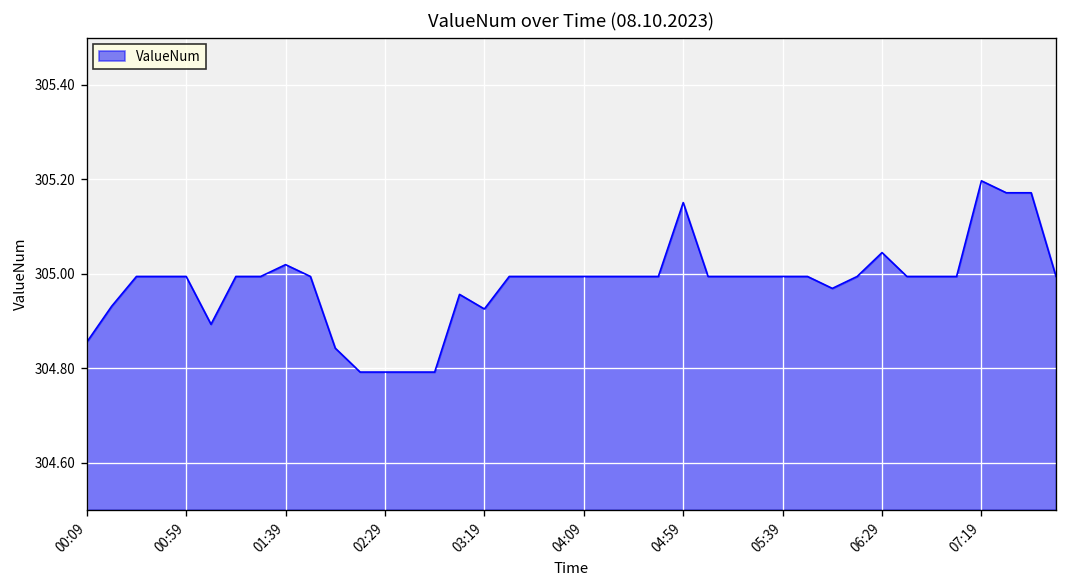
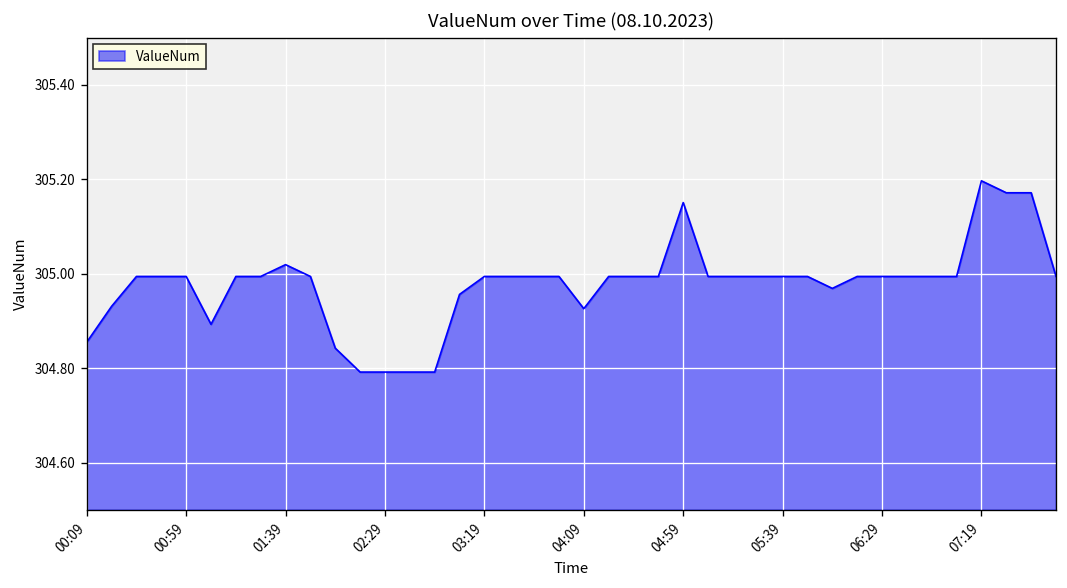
  {
    "00:09": 304.86,
    "00:59": 304.99,
    "01:39": 305.02,
    "02:29": 304.79,
-   "03:19": 304.93,
-   "04:09": 304.99,
+   "03:19": 304.99,
+   "04:09": 304.93,
    "04:59": 305.15,
    "05:39": 304.99,
-   "06:29": 305.04,
+   "06:29": 304.99,
    "07:19": 305.20
  }
